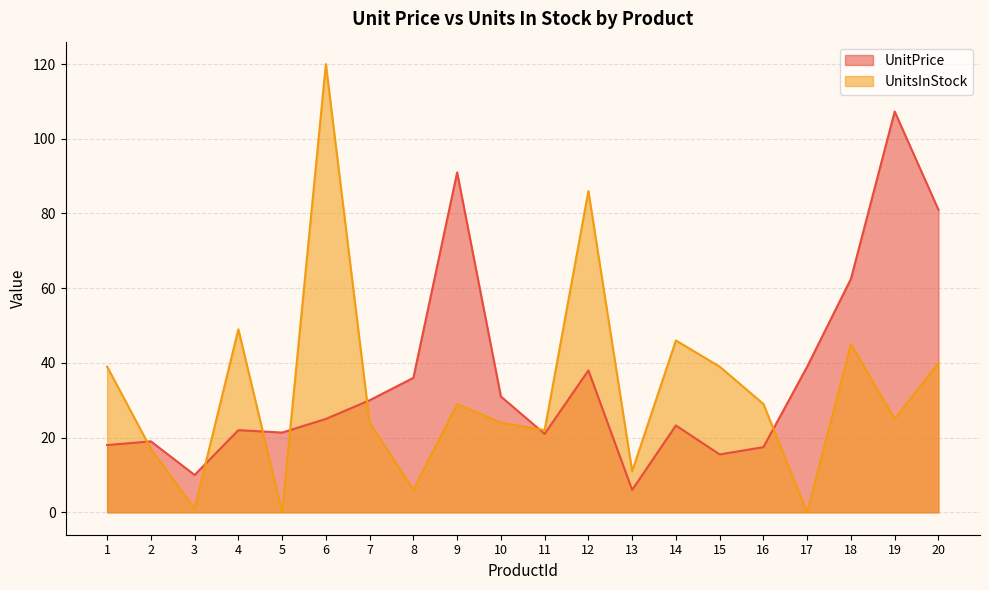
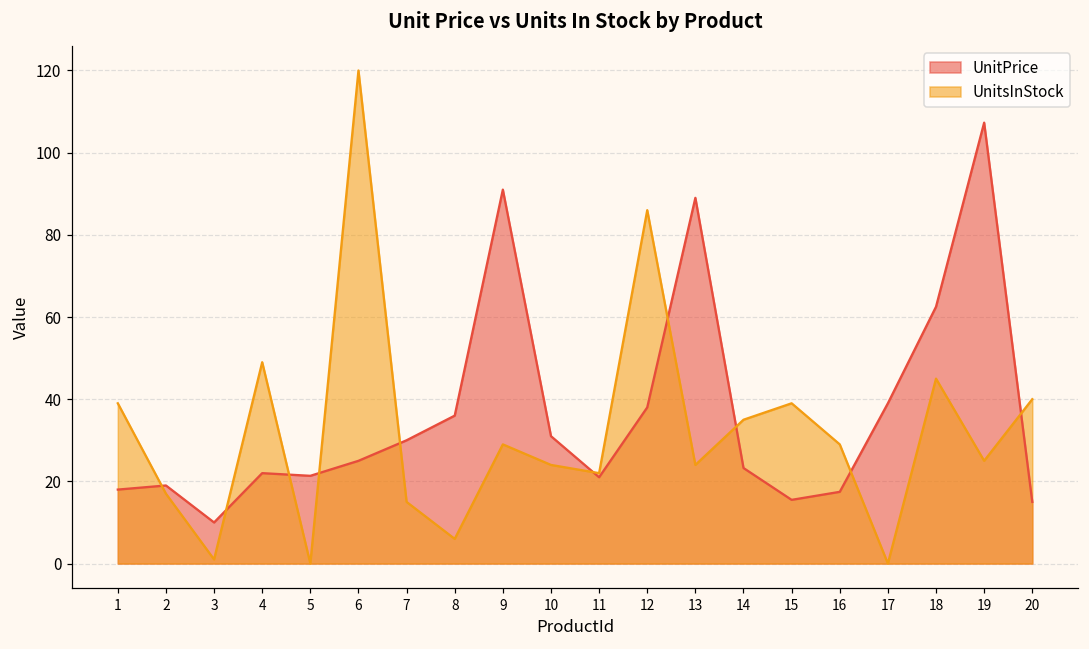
  {
    "UnitPrice": {
      "1": 18,
      "2": 19,
      "3": 10,
      "4": 22,
      "5": 21,
      "6": 25,
      "7": 30,
      "8": 36,
      "9": 91,
      "10": 31,
      "11": 21,
      "12": 38,
-     "13": 6,
+     "13": 89,
      "14": 23,
      "15": 16,
      "16": 17,
      "17": 39,
      "18": 63,
      "19": 107,
-     "20": 81
+     "20": 15
    },
    "UnitsInStock": {
      "1": 39,
      "2": 17,
      "3": 1,
      "4": 49,
      "5": 0,
      "6": 120,
-     "7": 24,
+     "7": 15,
      "8": 6,
      "9": 29,
      "10": 24,
      "11": 22,
      "12": 86,
-     "13": 11,
-     "14": 46,
+     "13": 24,
+     "14": 35,
      "15": 39,
      "16": 29,
      "17": 0,
      "18": 45,
      "19": 25,
      "20": 40
    }
  }
